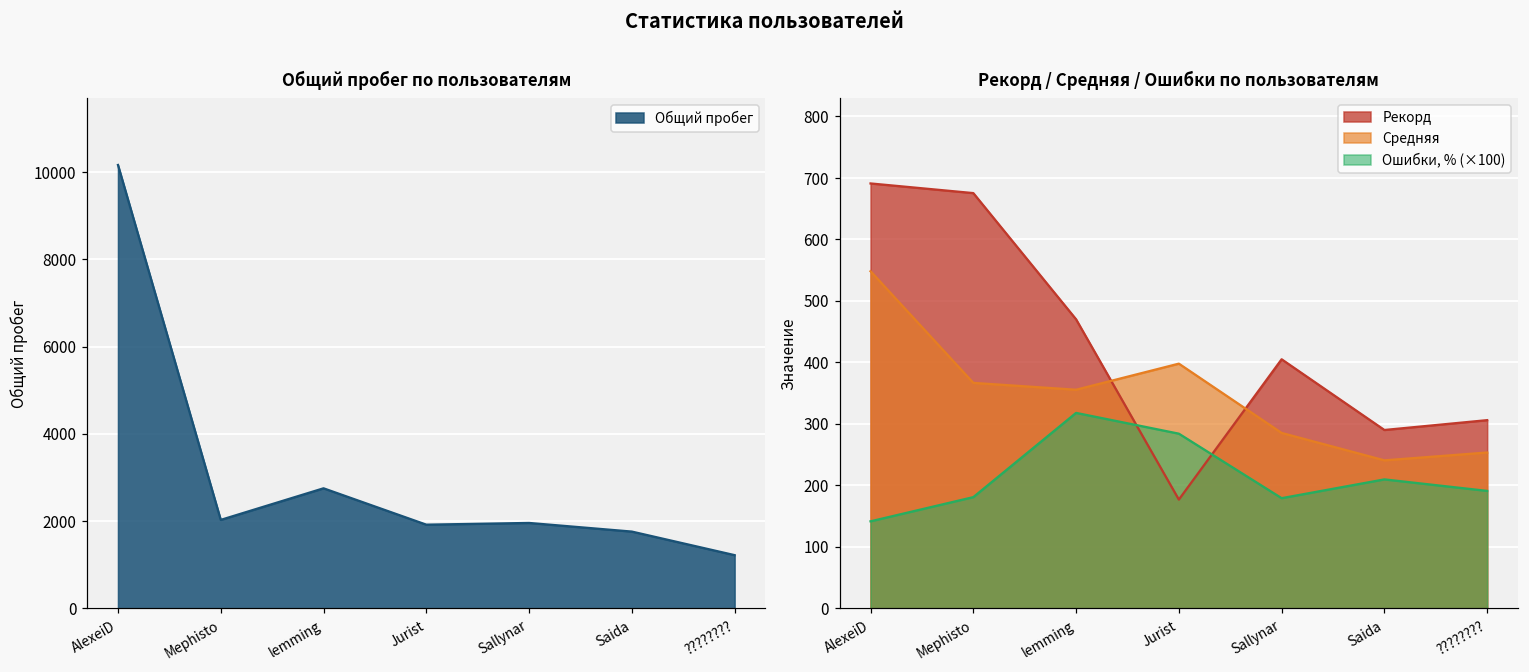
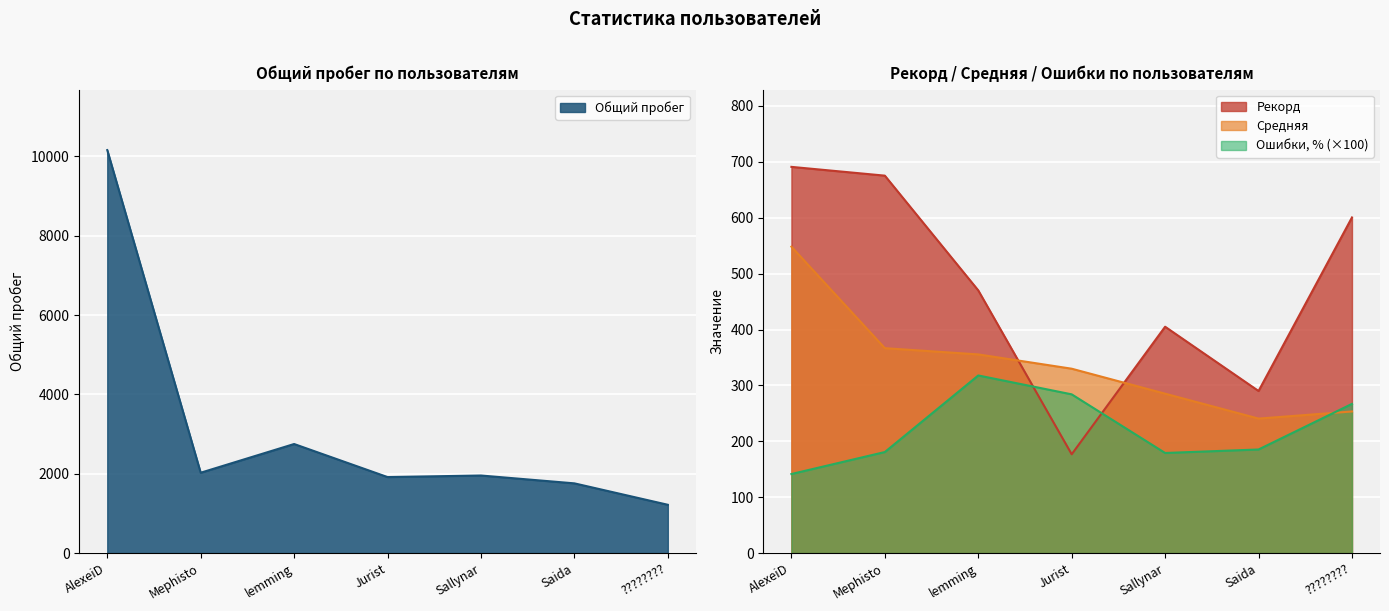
  {
    "Общий пробег по пользователям": {
      "AlexeiD": 10200,
      "Mephisto": 2000,
      "lemming": 2800,
      "Jurist": 1900,
      "Sallynar": 2000,
      "Saida": 1800,
      "????????": 1200
    },
    "Рекорд / Средняя / Ошибки по пользователям": {
      "Рекорд": {
        "AlexeiD": 690,
        "Mephisto": 680,
        "lemming": 470,
        "Jurist": 180,
        "Sallynar": 410,
        "Saida": 290,
-       "????????": 310
+       "????????": 600
      },
      "Средняя": {
        "AlexeiD": 550,
        "Mephisto": 370,
        "lemming": 360,
-       "Jurist": 400,
+       "Jurist": 330,
        "Sallynar": 290,
        "Saida": 240,
        "????????": 250
      },
      "Ошибки, % (×100)": {
        "AlexeiD": 140,
        "Mephisto": 180,
        "lemming": 320,
        "Jurist": 280,
        "Sallynar": 180,
-       "Saida": 210,
-       "????????": 190
+       "Saida": 190,
+       "????????": 270
      }
    }
  }
